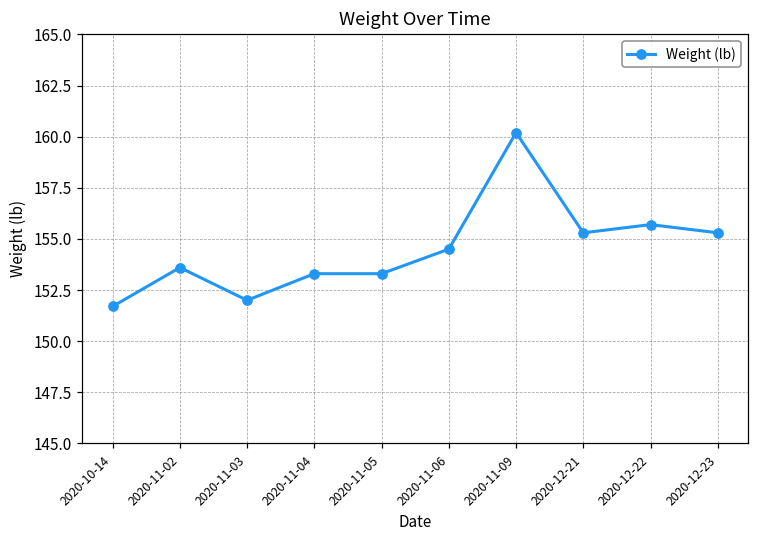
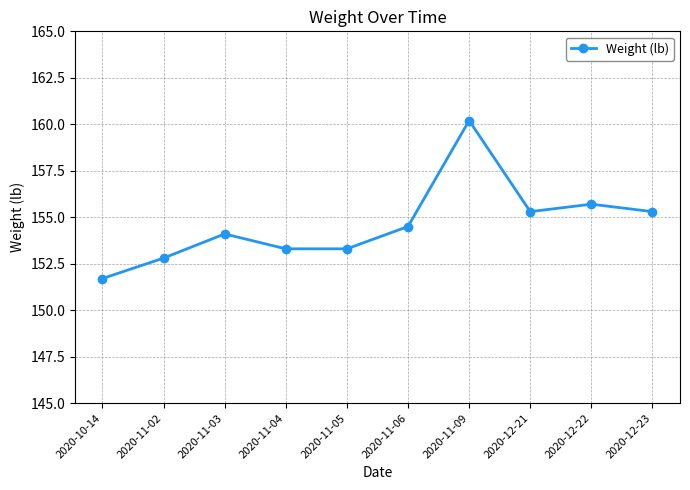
  {
    "2020-10-14": 151.7,
-   "2020-11-02": 153.6,
-   "2020-11-03": 152.0,
+   "2020-11-02": 152.8,
+   "2020-11-03": 154.1,
    "2020-11-04": 153.3,
    "2020-11-05": 153.3,
    "2020-11-06": 154.5,
    "2020-11-09": 160.2,
    "2020-12-21": 155.3,
    "2020-12-22": 155.7,
    "2020-12-23": 155.3
  }
